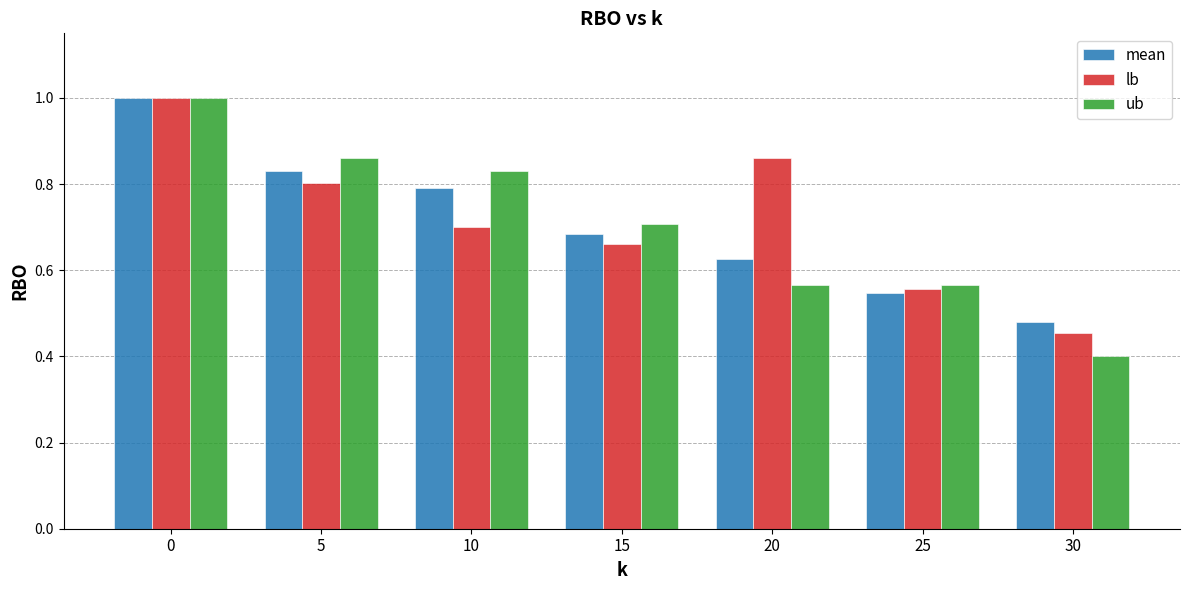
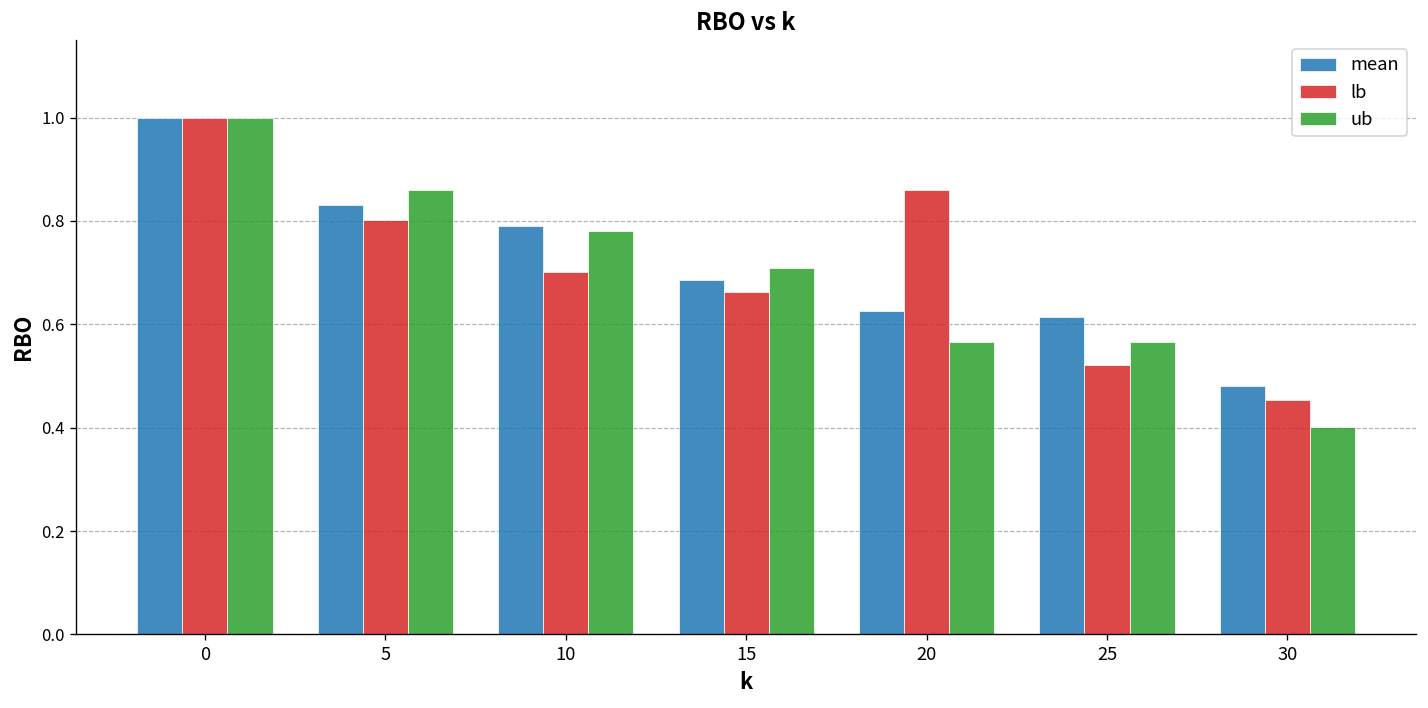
  {
    "mean": {
      "0": 1.00,
      "5": 0.83,
      "10": 0.79,
      "15": 0.69,
      "20": 0.63,
-     "25": 0.55,
+     "25": 0.61,
      "30": 0.48
    },
    "lb": {
      "0": 1.00,
      "5": 0.80,
      "10": 0.70,
      "15": 0.66,
      "20": 0.86,
-     "25": 0.56,
+     "25": 0.52,
      "30": 0.45
    },
    "ub": {
      "0": 1.00,
      "5": 0.86,
-     "10": 0.83,
+     "10": 0.78,
      "15": 0.71,
      "20": 0.57,
      "25": 0.57,
      "30": 0.40
    }
  }
